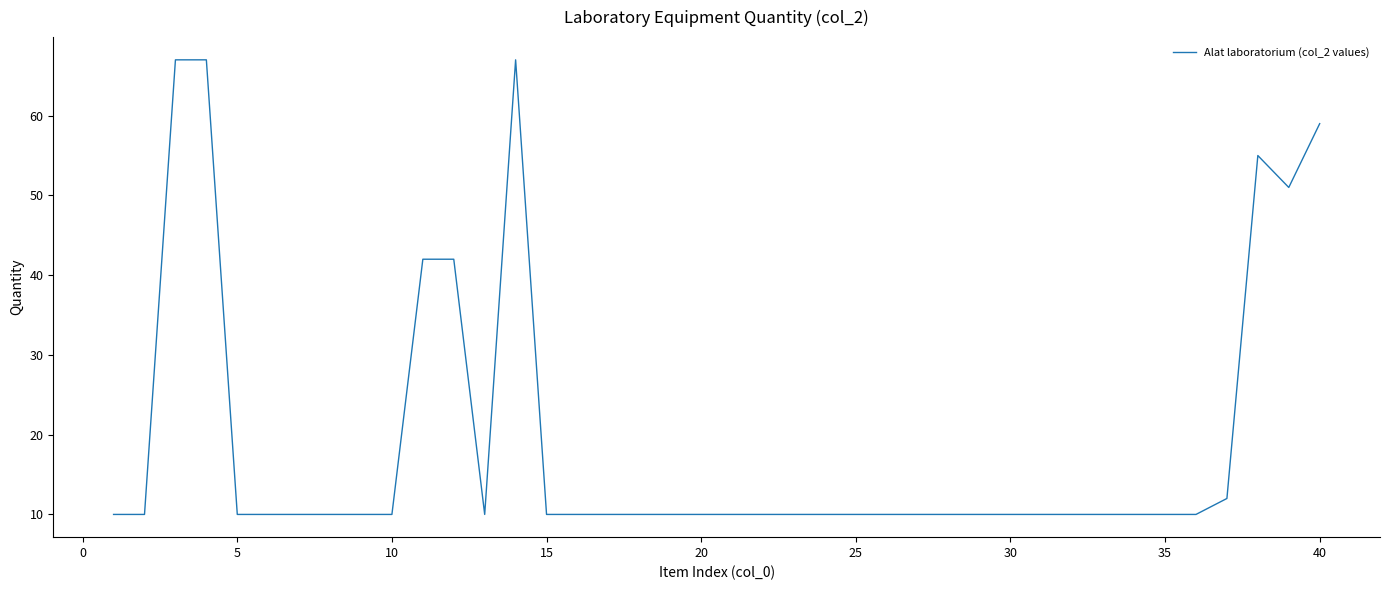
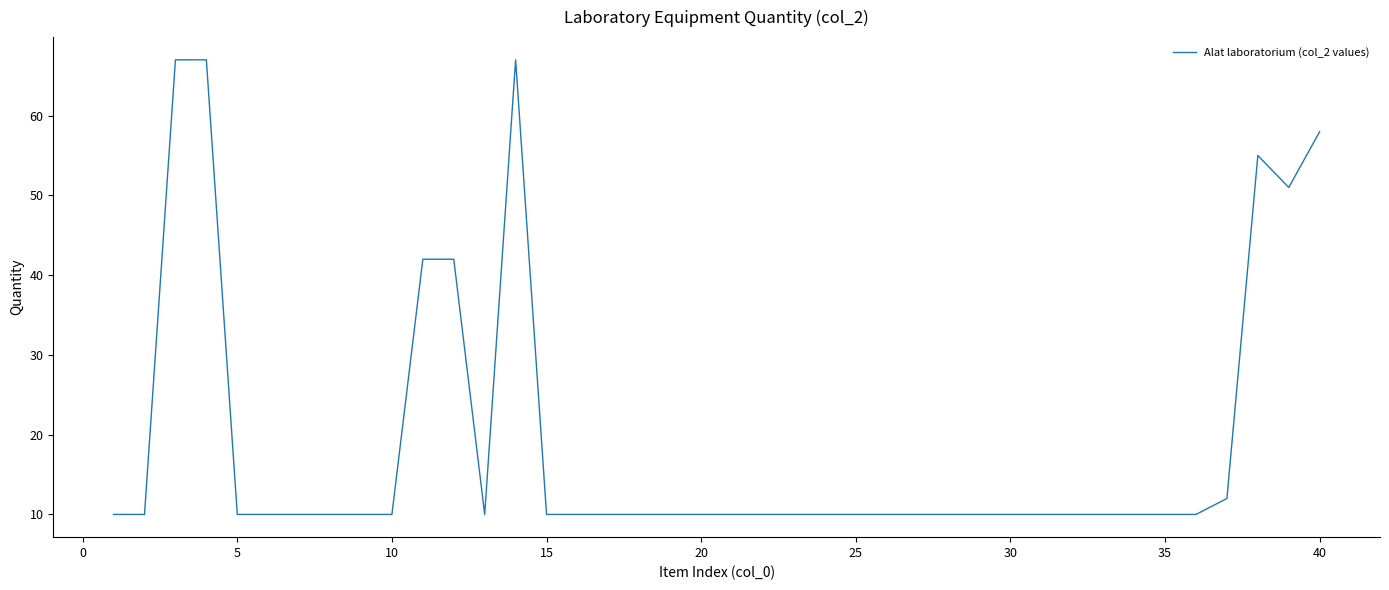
  {
    "5": 10,
    "10": 10,
    "15": 10,
    "20": 10,
    "25": 10,
    "30": 10,
    "35": 10,
-   "40": 59
+   "40": 58
  }
